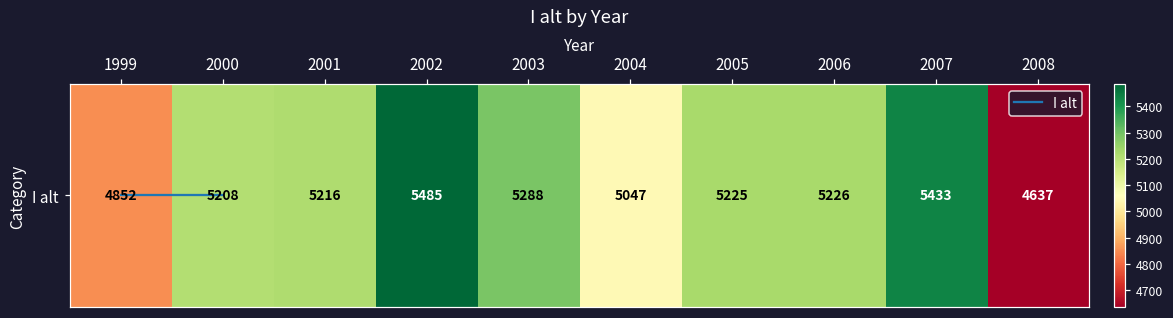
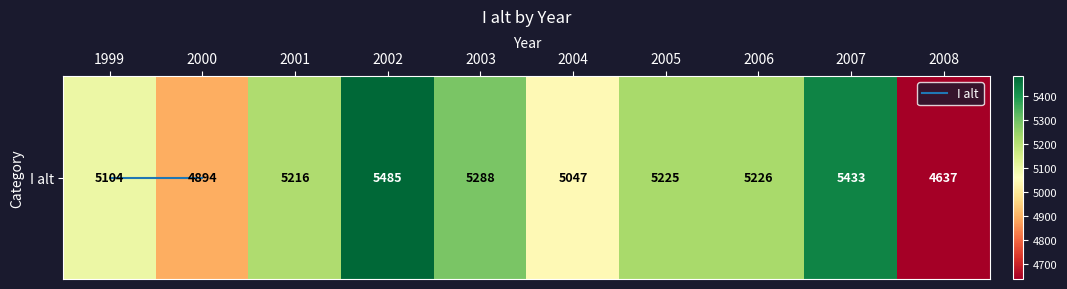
  {
    "I alt": {
-     "1999": 4852,
-     "2000": 5208,
+     "1999": 5104,
+     "2000": 4894,
      "2001": 5216,
      "2002": 5485,
      "2003": 5288,
      "2004": 5047,
      "2005": 5225,
      "2006": 5226,
      "2007": 5433,
      "2008": 4637
    }
  }
